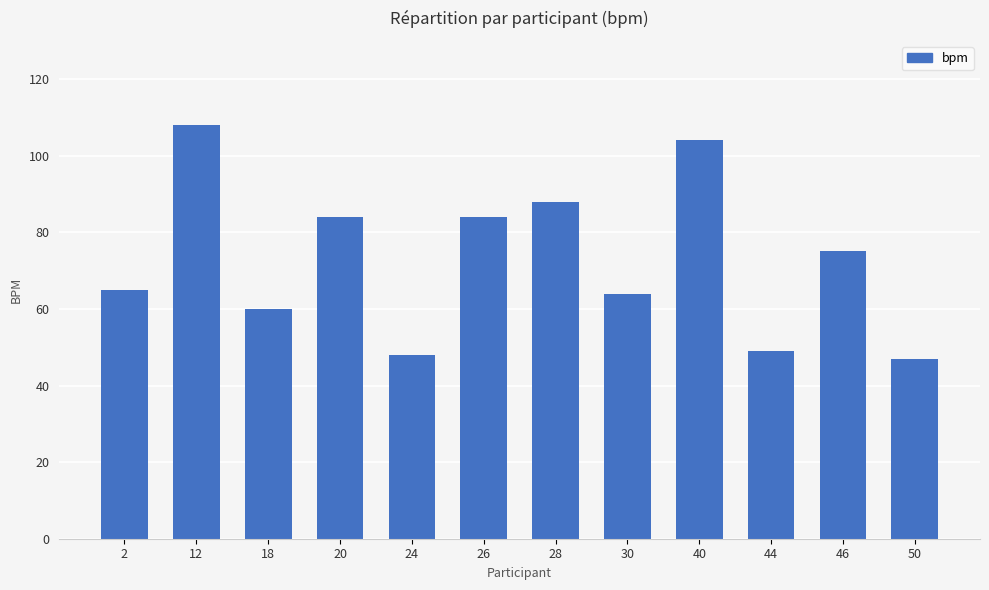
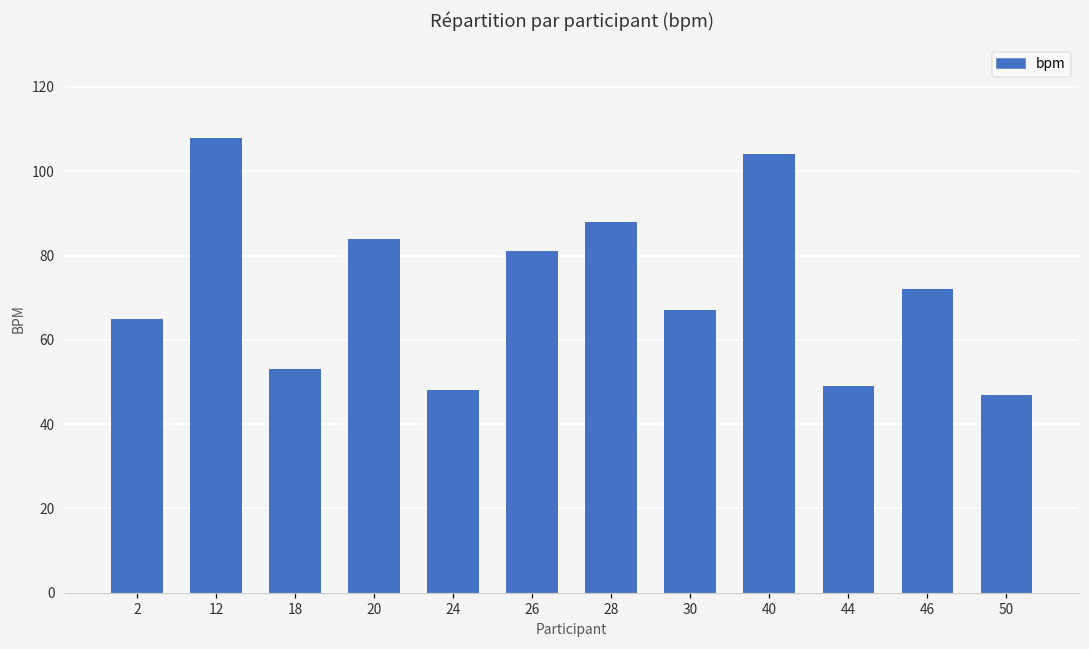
  {
    "2": 65,
    "12": 108,
-   "18": 60,
+   "18": 53,
    "20": 84,
    "24": 48,
-   "26": 84,
+   "26": 81,
    "28": 88,
-   "30": 64,
+   "30": 67,
    "40": 104,
    "44": 49,
-   "46": 75,
+   "46": 72,
    "50": 47
  }
